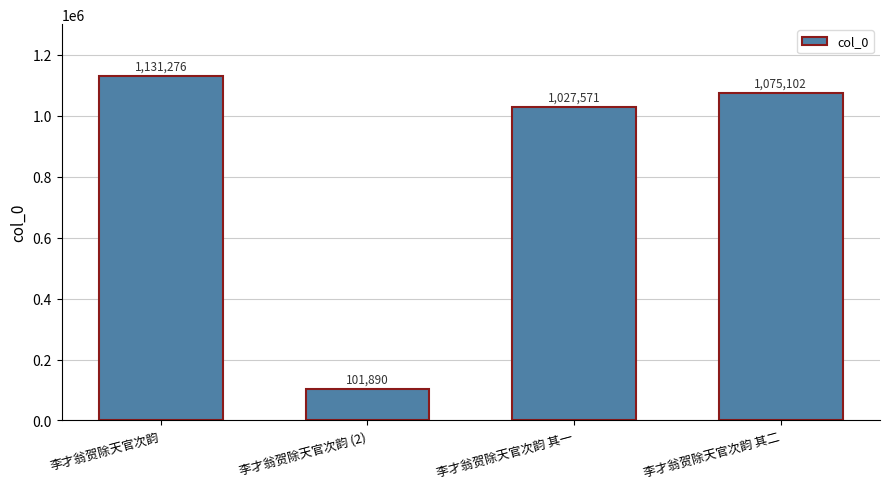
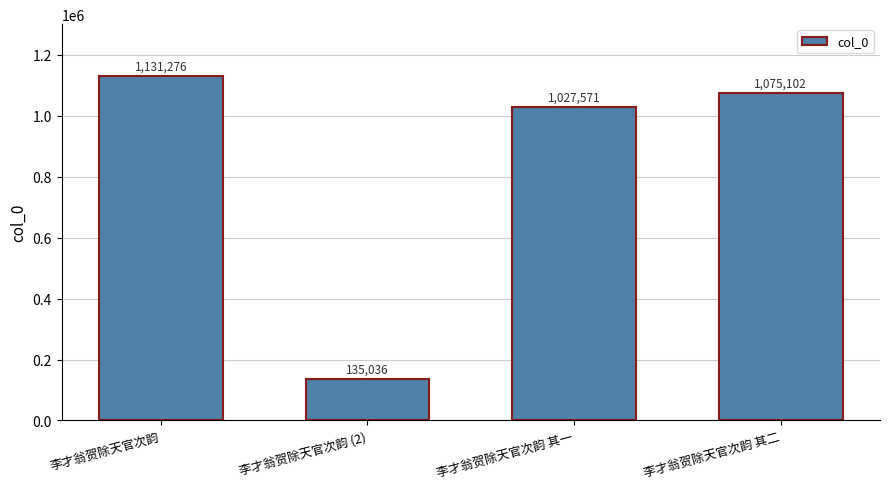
  {
    "李才翁贺除天官次韵": "1,131,276",
-   "李才翁贺除天官次韵 (2)": "101,890",
+   "李才翁贺除天官次韵 (2)": "135,036",
    "李才翁贺除天官次韵 其一": "1,027,571",
    "李才翁贺除天官次韵 其二": "1,075,102"
  }
